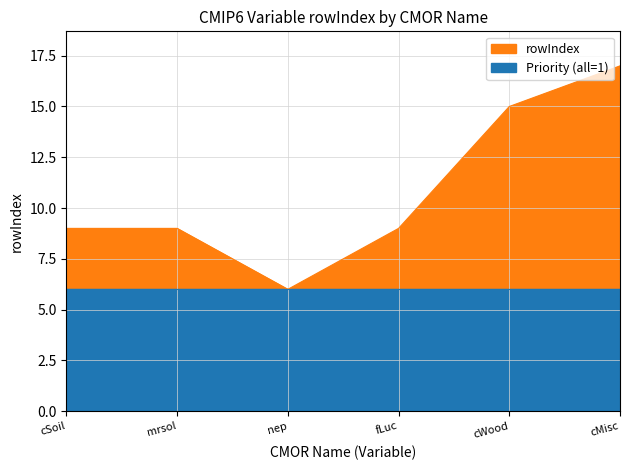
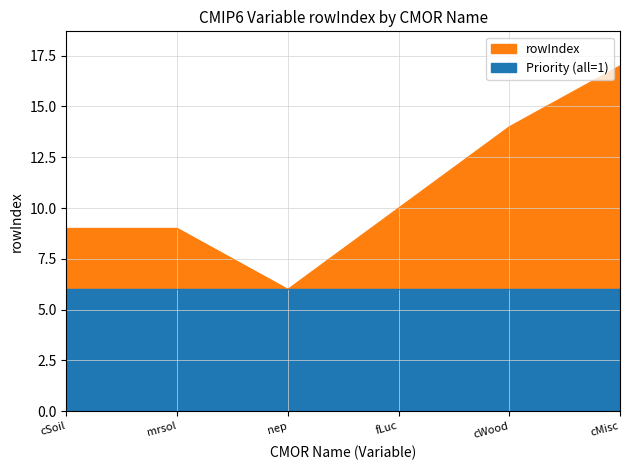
  {
    "rowIndex": {
      "cSoil": 9,
      "mrsol": 9,
-     "fLuc": 9,
-     "cWood": 15,
+     "fLuc": 10,
+     "cWood": 14,
      "cMisc": 17
    },
    "Priority (all=1)": {
      "cSoil": 6,
      "mrsol": 6,
      "fLuc": 6,
      "cWood": 6,
      "cMisc": 6
    }
  }
